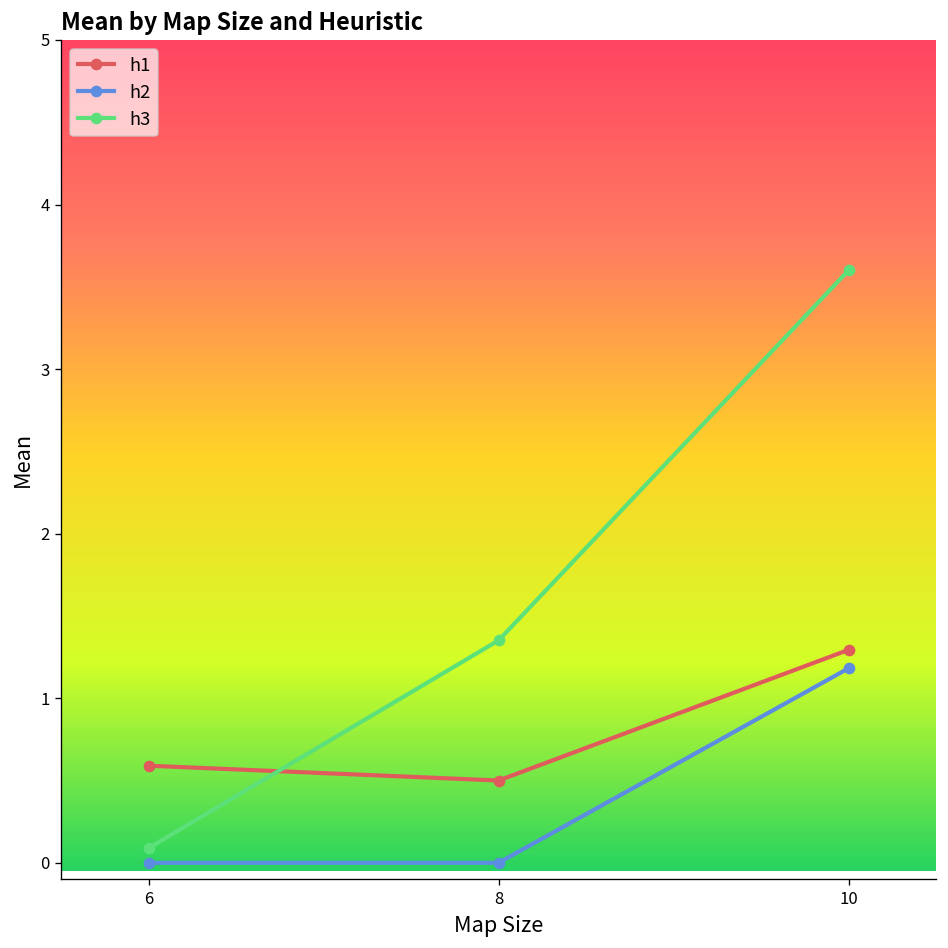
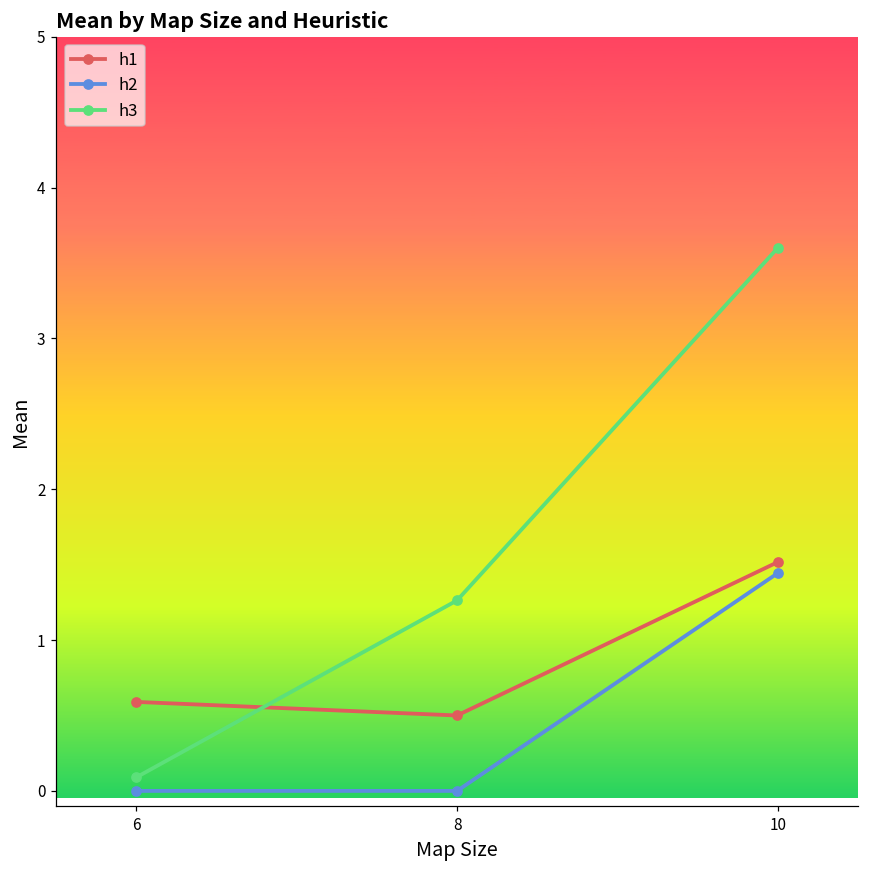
  {
    "h1": {
      "6": 0.59,
      "8": 0.50,
-     "10": 1.29
+     "10": 1.52
    },
    "h2": {
      "6": 0.00,
      "8": 0.00,
-     "10": 1.18
+     "10": 1.44
    },
    "h3": {
      "6": 0.09,
-     "8": 1.35,
+     "8": 1.26,
      "10": 3.60
    }
  }
